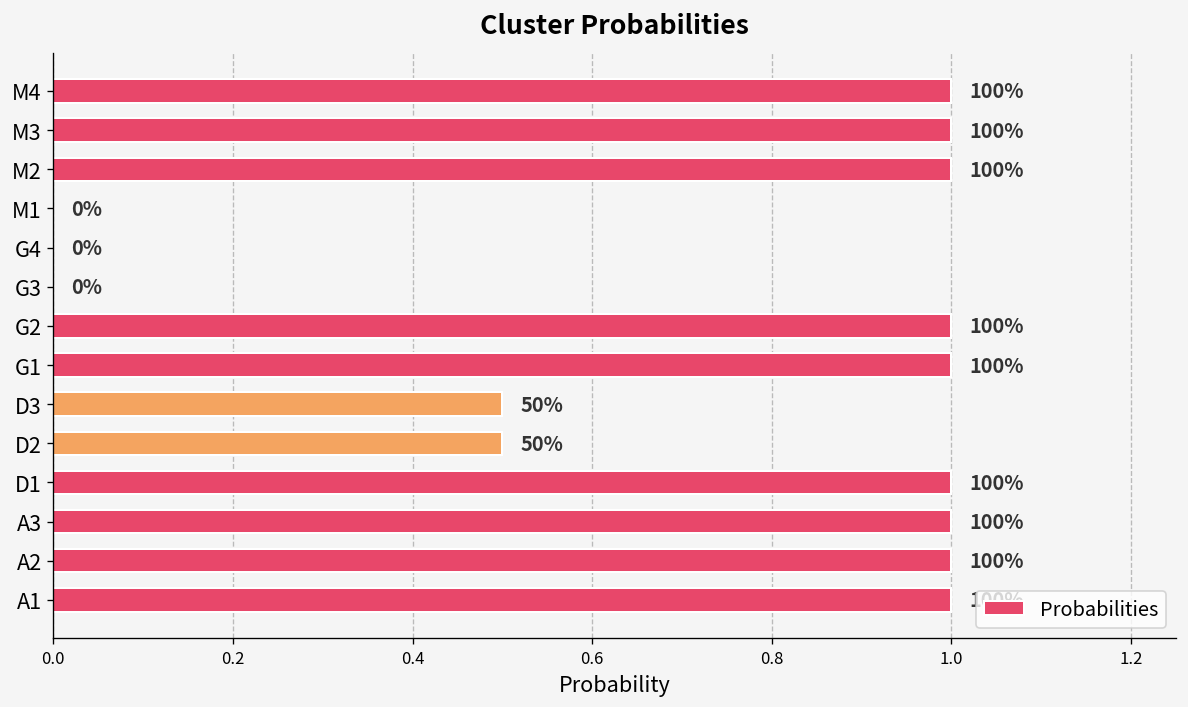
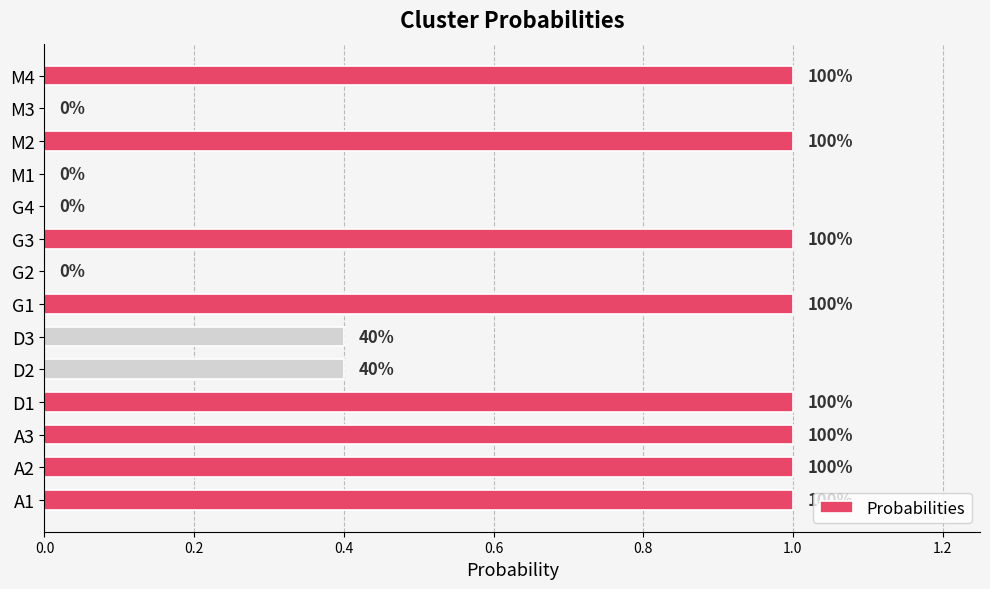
  {
    "M4": "100%",
-   "M3": "100%",
+   "M3": "0%",
    "M2": "100%",
    "M1": "0%",
    "G4": "0%",
-   "G3": "0%",
-   "G2": "100%",
+   "G3": "100%",
+   "G2": "0%",
    "G1": "100%",
-   "D3": "50%",
-   "D2": "50%",
+   "D3": "40%",
+   "D2": "40%",
    "D1": "100%",
    "A3": "100%",
    "A2": "100%"
  }
